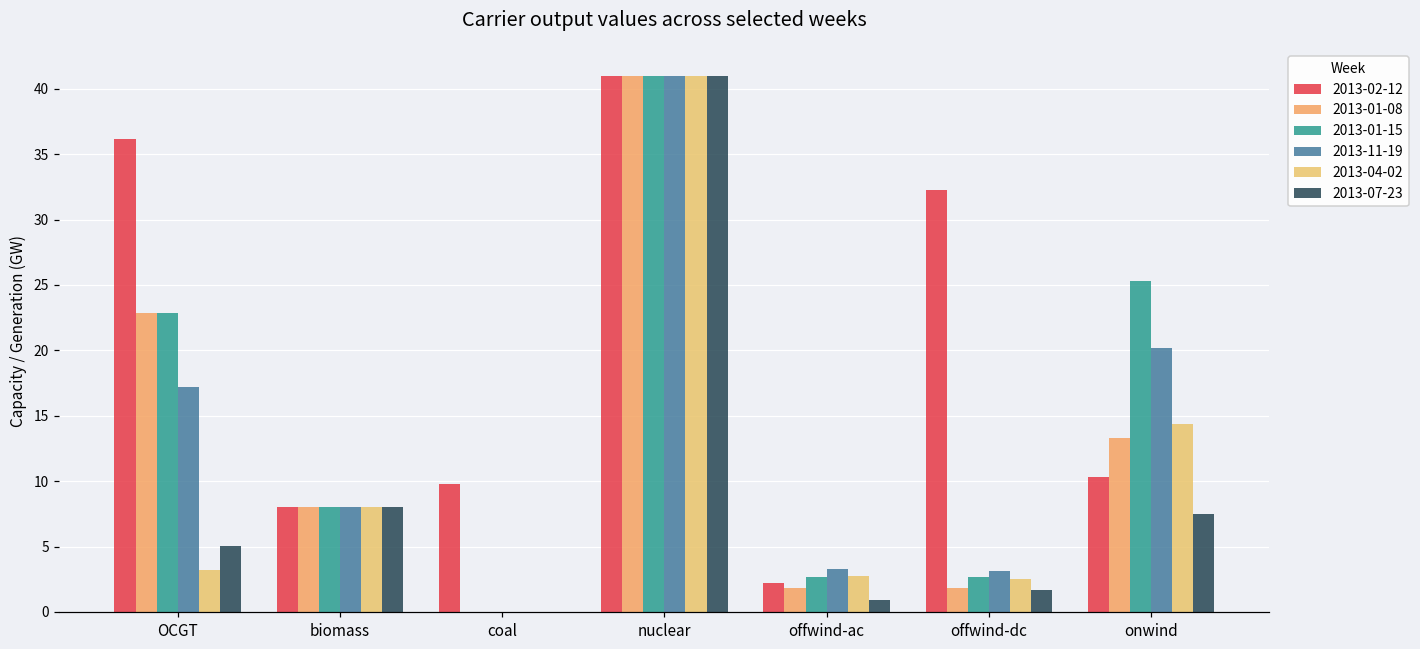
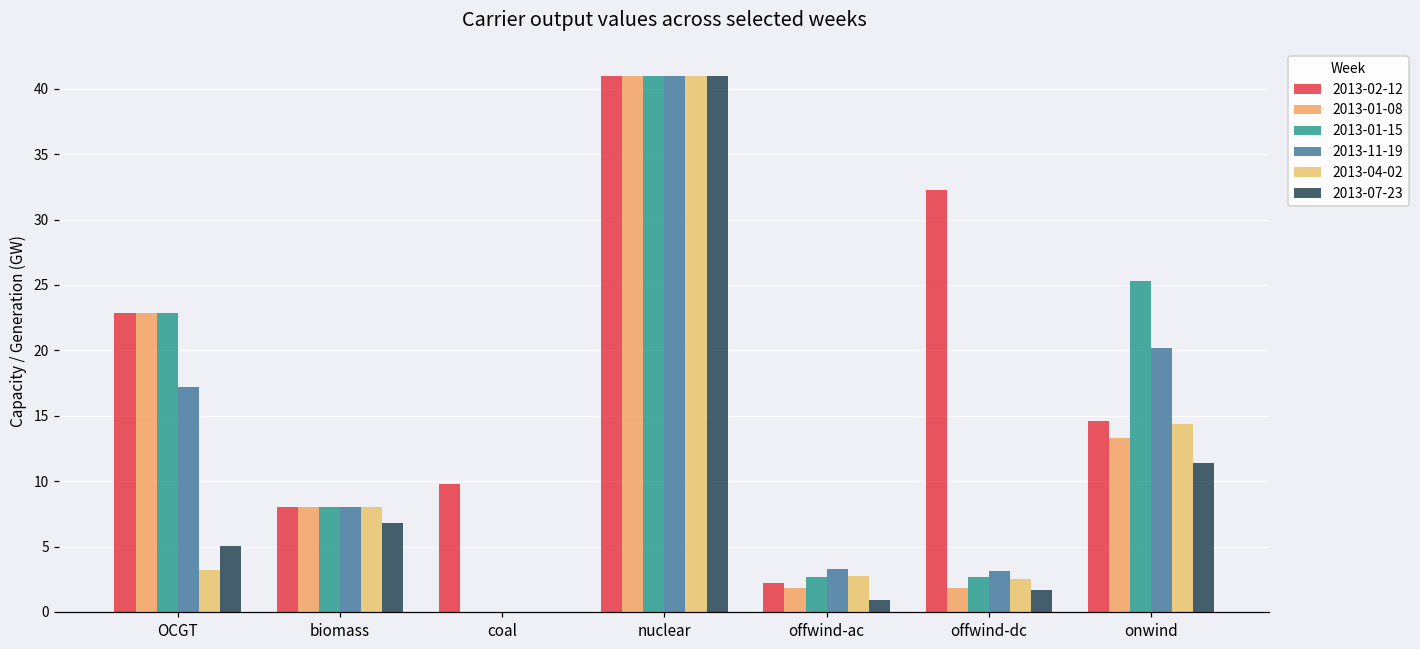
  {
    "2013-02-12": {
-     "OCGT": 36.2,
+     "OCGT": 22.9,
      "biomass": 8.0,
      "coal": 9.8,
      "nuclear": 41.0,
      "offwind-ac": 2.2,
      "offwind-dc": 32.3,
-     "onwind": 10.3
+     "onwind": 14.6
    },
    "2013-07-23": {
      "OCGT": 5.0,
-     "biomass": 8.0,
+     "biomass": 6.8,
      "coal": 0.0,
      "nuclear": 41.0,
      "offwind-ac": 0.9,
      "offwind-dc": 1.7,
-     "onwind": 7.5
+     "onwind": 11.4
    }
  }
